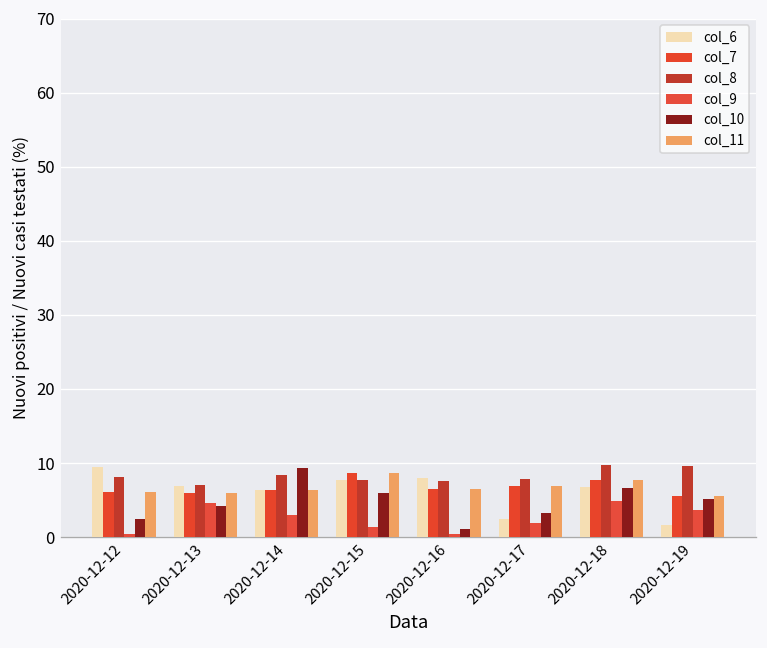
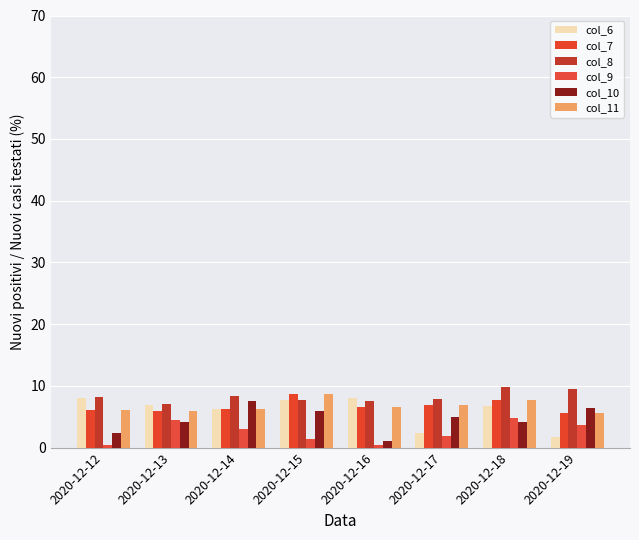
  {
    "col_6": {
-     "2020-12-12": 9,
+     "2020-12-12": 8,
      "2020-12-13": 7,
      "2020-12-14": 6,
      "2020-12-15": 8,
      "2020-12-16": 8,
      "2020-12-17": 2,
      "2020-12-18": 7,
      "2020-12-19": 2
    },
    "col_10": {
      "2020-12-12": 2,
      "2020-12-13": 4,
-     "2020-12-14": 9,
+     "2020-12-14": 8,
      "2020-12-15": 6,
      "2020-12-16": 1,
-     "2020-12-17": 3,
-     "2020-12-18": 7,
-     "2020-12-19": 5
+     "2020-12-17": 5,
+     "2020-12-18": 4,
+     "2020-12-19": 6
    },
    "col_11": {
      "2020-12-12": 6,
      "2020-12-13": 6,
      "2020-12-14": 6,
      "2020-12-15": 9,
      "2020-12-16": 7,
      "2020-12-17": 7,
      "2020-12-18": 8,
      "2020-12-19": 6
    }
  }
